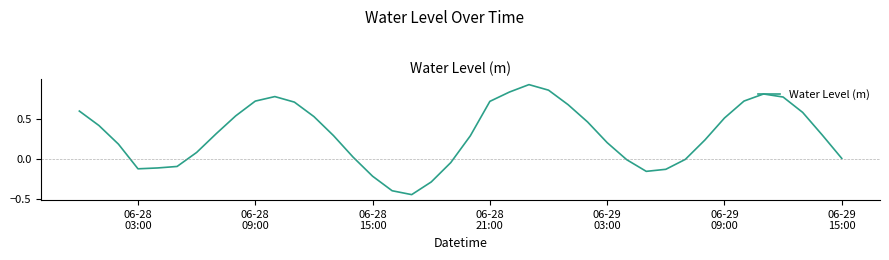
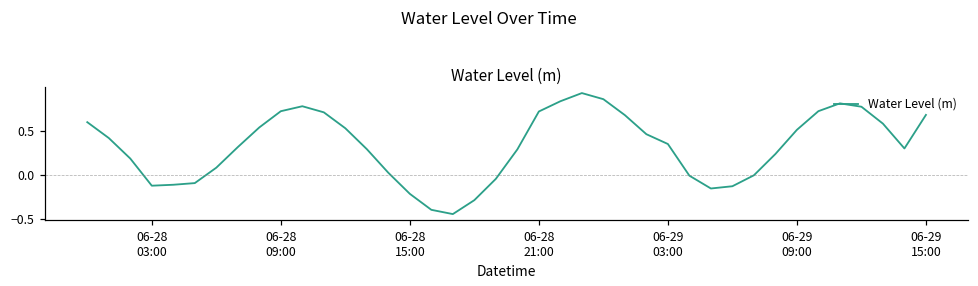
  {
    "06-28 03:00": -0.1,
    "06-28 09:00": 0.7,
    "06-28 15:00": -0.2,
    "06-28 21:00": 0.7,
-   "06-29 03:00": 0.2,
+   "06-29 03:00": 0.4,
    "06-29 09:00": 0.5,
-   "06-29 15:00": 0.0
+   "06-29 15:00": 0.7
  }
